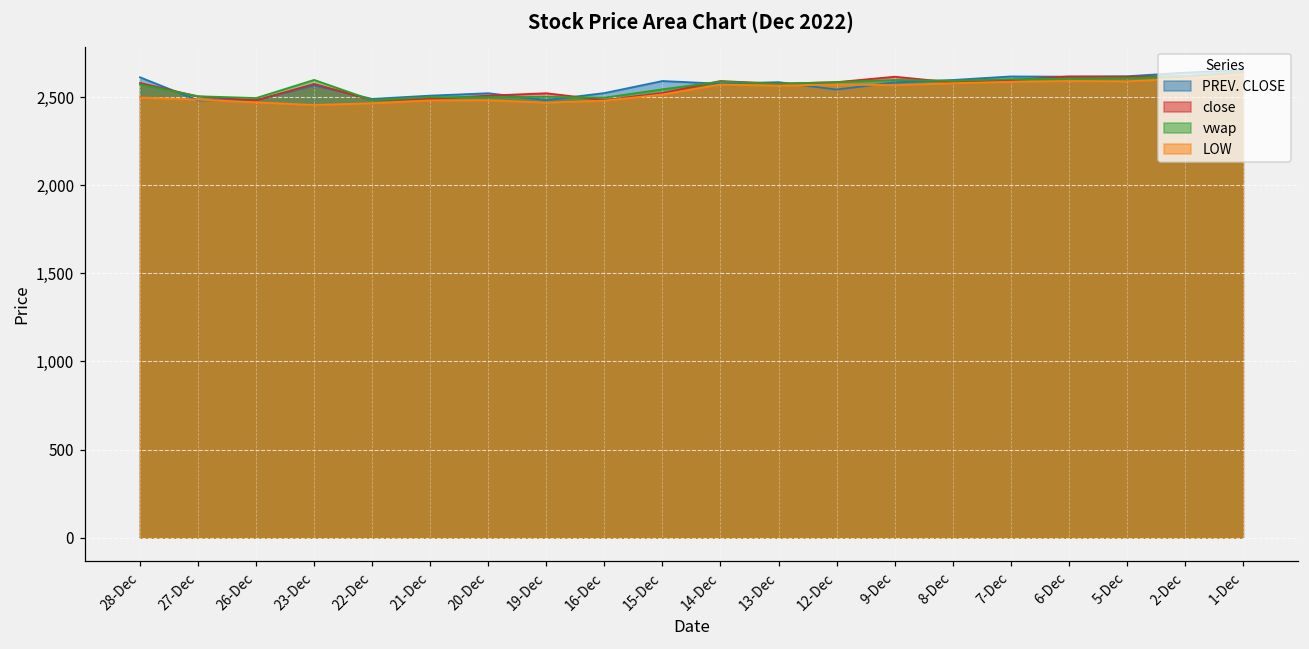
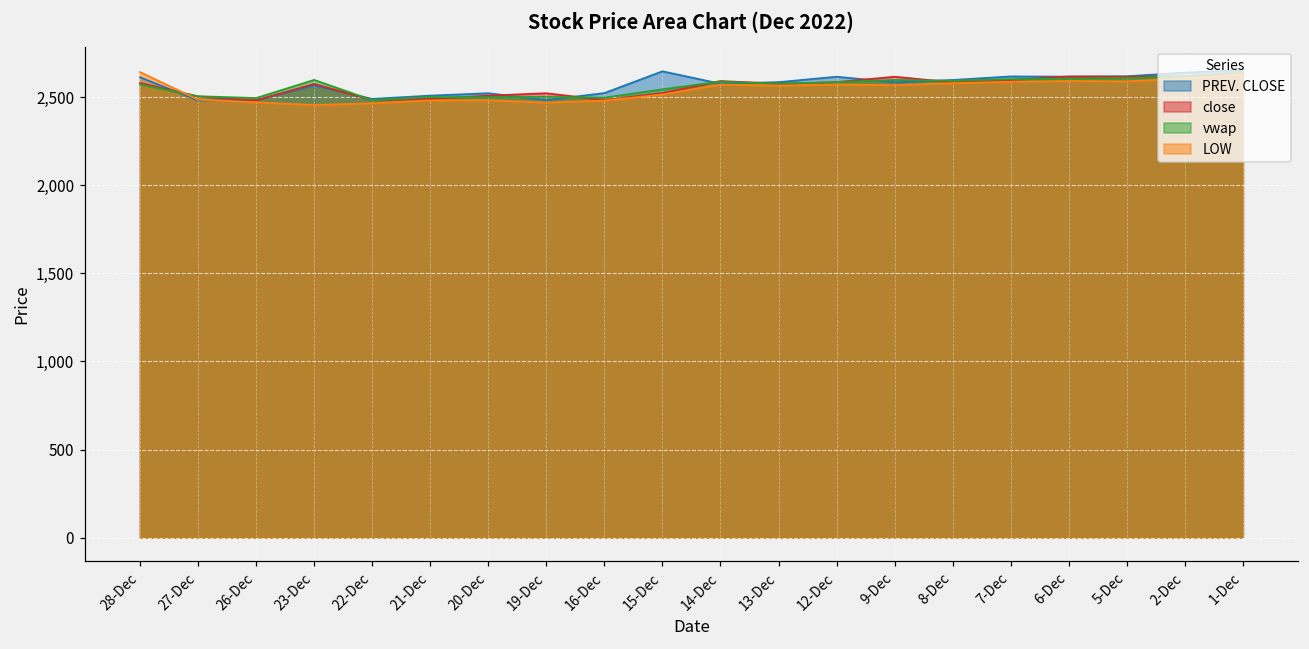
  {
    "PREV. CLOSE": {
      "28-Dec": "2,610",
      "16-Dec": "2,520",
-     "15-Dec": "2,590",
-     "12-Dec": "2,540"
+     "15-Dec": "2,650",
+     "12-Dec": "2,620"
    },
    "close": {
      "19-Dec": "2,520",
      "9-Dec": "2,620"
    },
    "vwap": {
      "23-Dec": "2,600",
      "19-Dec": "2,500",
      "15-Dec": "2,540"
    },
    "LOW": {
-     "28-Dec": "2,500",
+     "28-Dec": "2,640",
      "23-Dec": "2,460",
      "22-Dec": "2,470",
      "20-Dec": "2,480",
      "5-Dec": "2,590"
    }
  }
